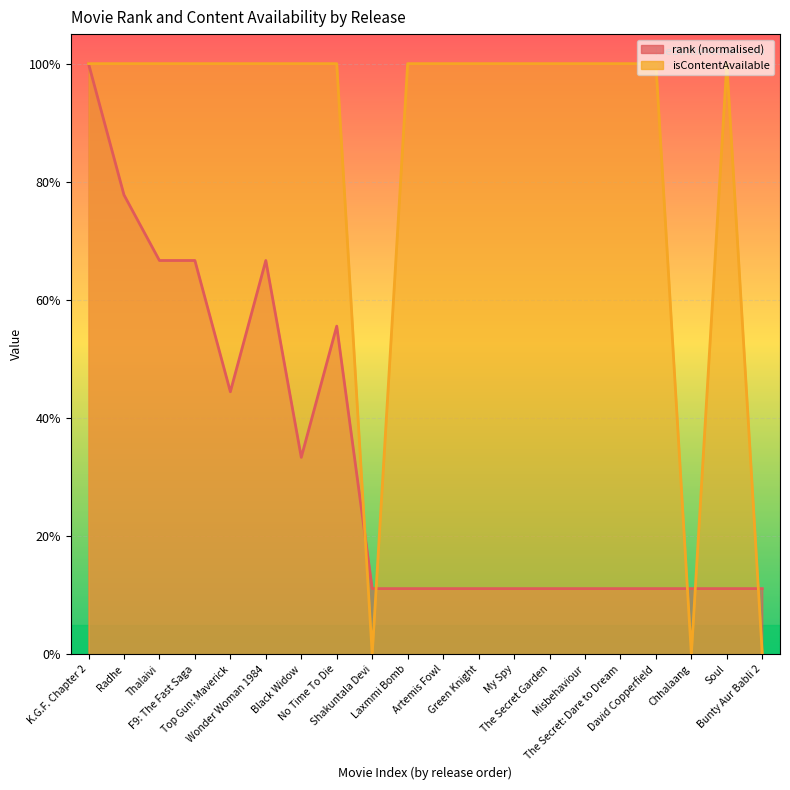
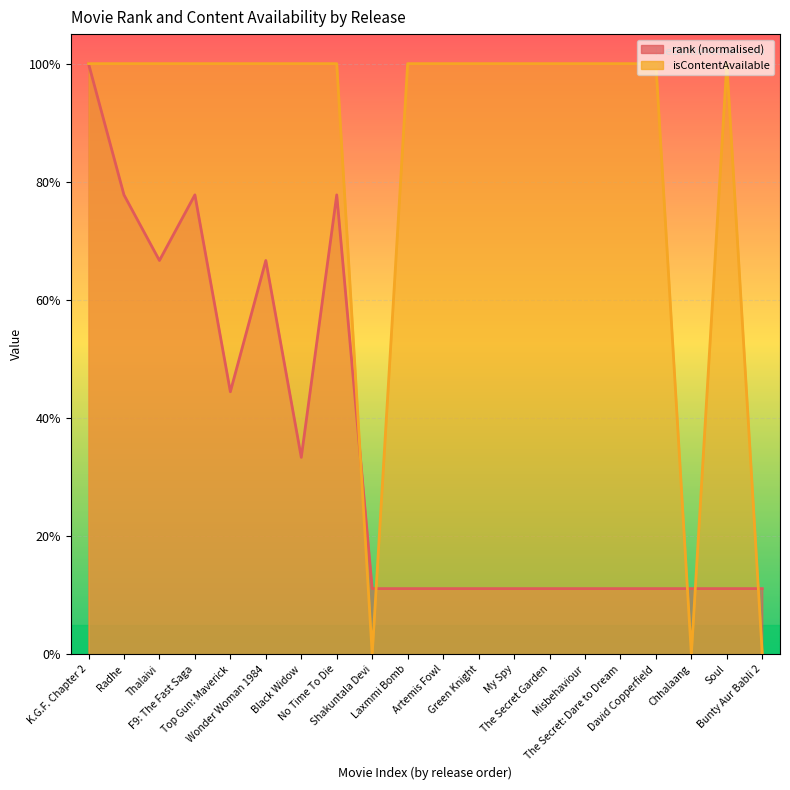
  {
    "rank (normalised)": {
      "Radhe": "78%",
      "Thalaivi": "67%",
-     "F9: The Fast Saga": "67%",
+     "F9: The Fast Saga": "78%",
      "Top Gun: Maverick": "44%",
      "Wonder Woman 1984": "67%",
      "Black Widow": "33%",
-     "No Time To Die": "56%",
+     "No Time To Die": "78%",
      "Shakuntala Devi": "11%",
      "Laxmmi Bomb": "11%",
      "Artemis Fowl": "11%",
      "Green Knight": "11%",
      "My Spy": "11%",
      "The Secret Garden": "11%",
      "Misbehaviour": "11%",
      "The Secret: Dare to Dream": "11%",
      "David Copperfield": "11%",
      "Chhalaang": "11%",
      "Soul": "11%",
      "Bunty Aur Babli 2": "11%"
    },
    "isContentAvailable": {
      "Radhe": "100%",
      "Thalaivi": "100%",
      "F9: The Fast Saga": "100%",
      "Top Gun: Maverick": "100%",
      "Wonder Woman 1984": "100%",
      "Black Widow": "100%",
      "No Time To Die": "100%",
      "Laxmmi Bomb": "100%",
      "Artemis Fowl": "100%",
      "Green Knight": "100%",
      "My Spy": "100%",
      "The Secret Garden": "100%",
      "Misbehaviour": "100%",
      "The Secret: Dare to Dream": "100%"
    }
  }
